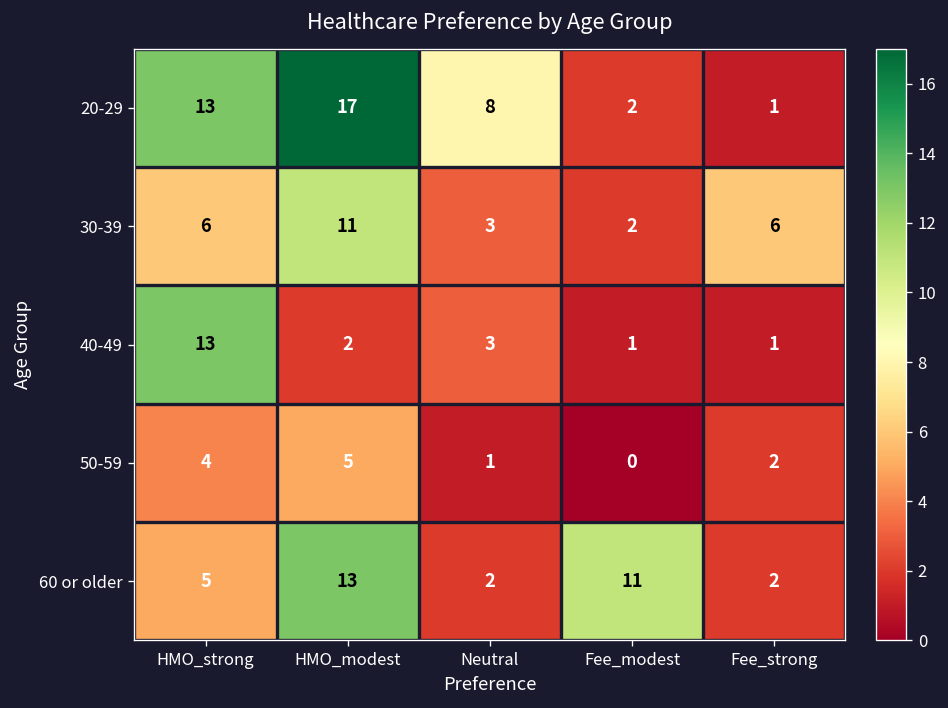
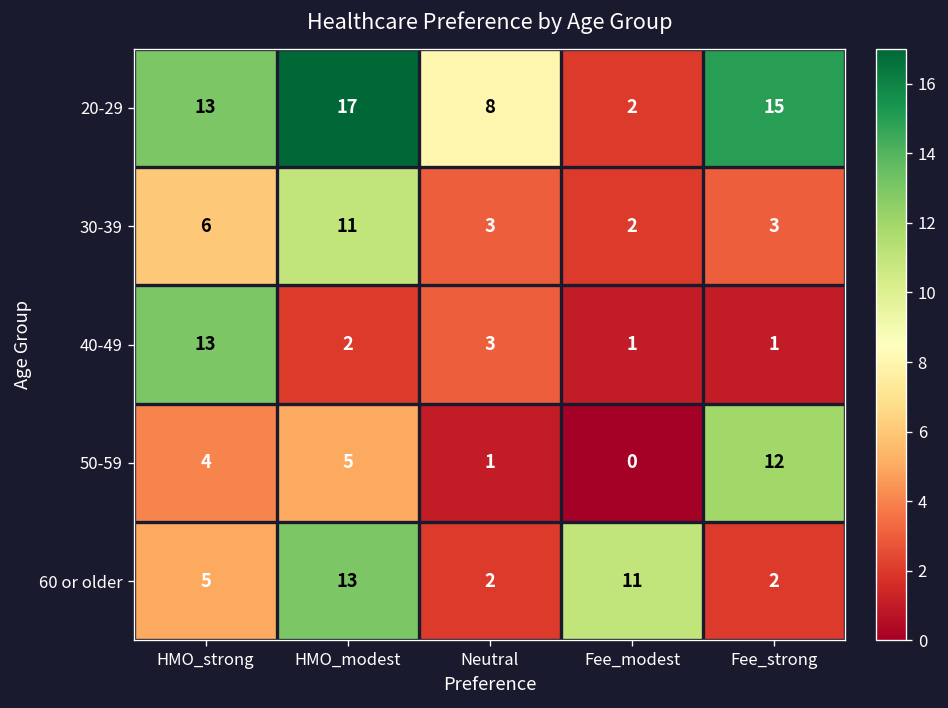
  {
    "20-29": {
      "HMO_strong": 13,
      "HMO_modest": 17,
      "Neutral": 8,
      "Fee_modest": 2,
-     "Fee_strong": 1
+     "Fee_strong": 15
    },
    "30-39": {
      "HMO_strong": 6,
      "HMO_modest": 11,
      "Neutral": 3,
      "Fee_modest": 2,
-     "Fee_strong": 6
+     "Fee_strong": 3
    },
    "40-49": {
      "HMO_strong": 13,
      "HMO_modest": 2,
      "Neutral": 3,
      "Fee_modest": 1,
      "Fee_strong": 1
    },
    "50-59": {
      "HMO_strong": 4,
      "HMO_modest": 5,
      "Neutral": 1,
      "Fee_modest": 0,
-     "Fee_strong": 2
+     "Fee_strong": 12
    },
    "60 or older": {
      "HMO_strong": 5,
      "HMO_modest": 13,
      "Neutral": 2,
      "Fee_modest": 11,
      "Fee_strong": 2
    }
  }
